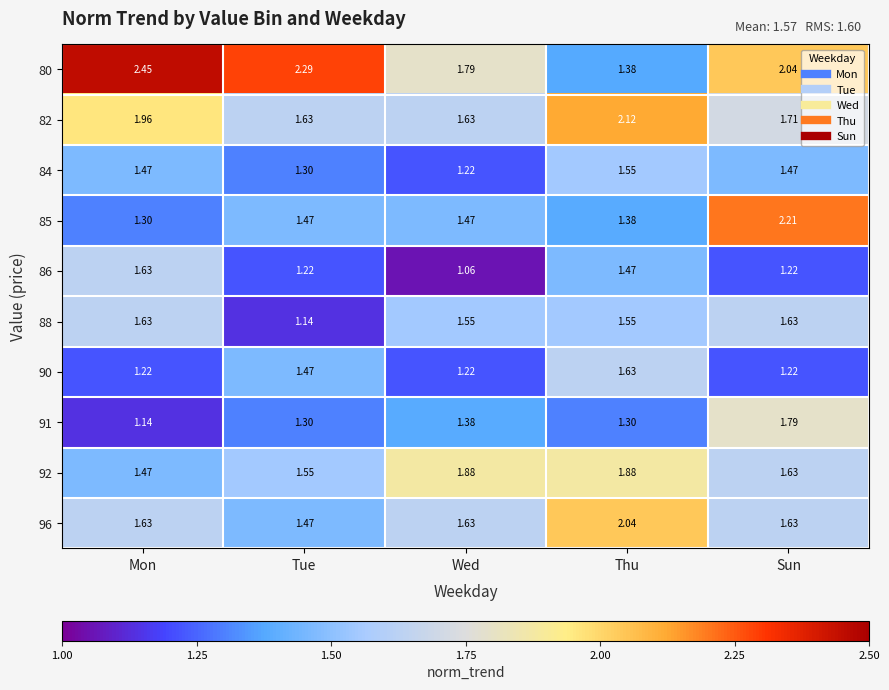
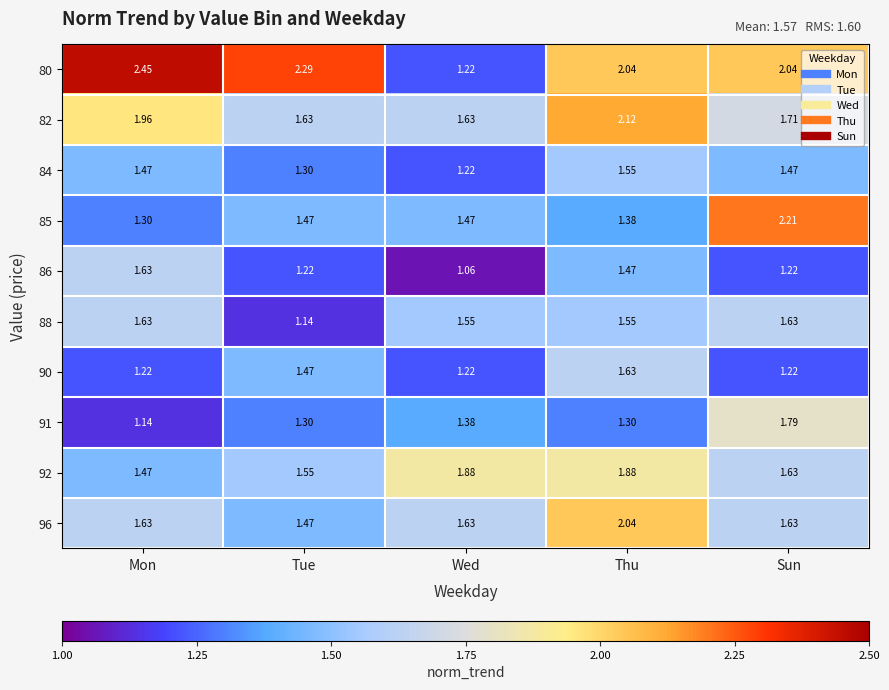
  {
    "80": {
      "Mon": 2.45,
      "Tue": 2.29,
-     "Wed": 1.79,
-     "Thu": 1.38,
+     "Wed": 1.22,
+     "Thu": 2.04,
      "Sun": 2.04
    },
    "82": {
      "Mon": 1.96,
      "Tue": 1.63,
      "Wed": 1.63,
      "Thu": 2.12,
      "Sun": 1.71
    },
    "84": {
      "Mon": 1.47,
      "Tue": 1.30,
      "Wed": 1.22,
      "Thu": 1.55,
      "Sun": 1.47
    },
    "85": {
      "Mon": 1.30,
      "Tue": 1.47,
      "Wed": 1.47,
      "Thu": 1.38,
      "Sun": 2.21
    },
    "86": {
      "Mon": 1.63,
      "Tue": 1.22,
      "Wed": 1.06,
      "Thu": 1.47,
      "Sun": 1.22
    },
    "88": {
      "Mon": 1.63,
      "Tue": 1.14,
      "Wed": 1.55,
      "Thu": 1.55,
      "Sun": 1.63
    },
    "90": {
      "Mon": 1.22,
      "Tue": 1.47,
      "Wed": 1.22,
      "Thu": 1.63,
      "Sun": 1.22
    },
    "91": {
      "Mon": 1.14,
      "Tue": 1.30,
      "Wed": 1.38,
      "Thu": 1.30,
      "Sun": 1.79
    },
    "92": {
      "Mon": 1.47,
      "Tue": 1.55,
      "Wed": 1.88,
      "Thu": 1.88,
      "Sun": 1.63
    },
    "96": {
      "Mon": 1.63,
      "Tue": 1.47,
      "Wed": 1.63,
      "Thu": 2.04,
      "Sun": 1.63
    }
  }
